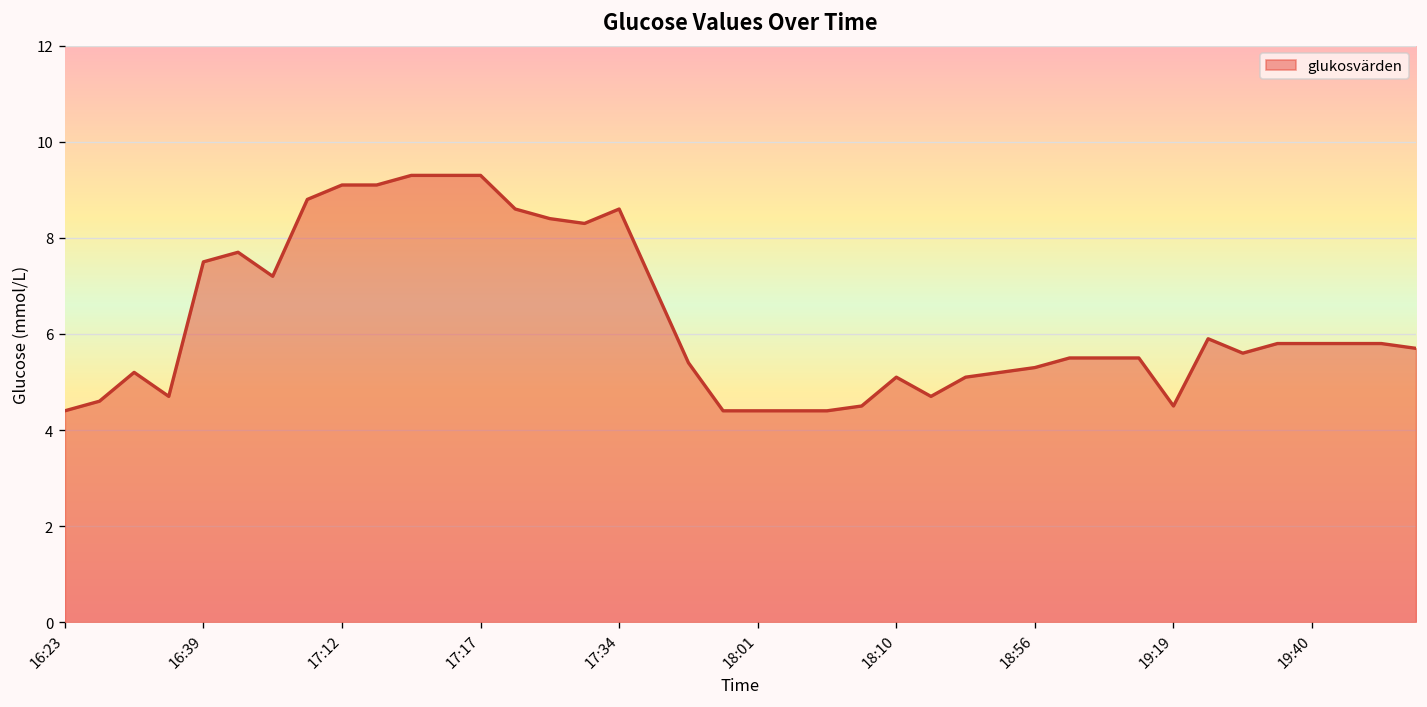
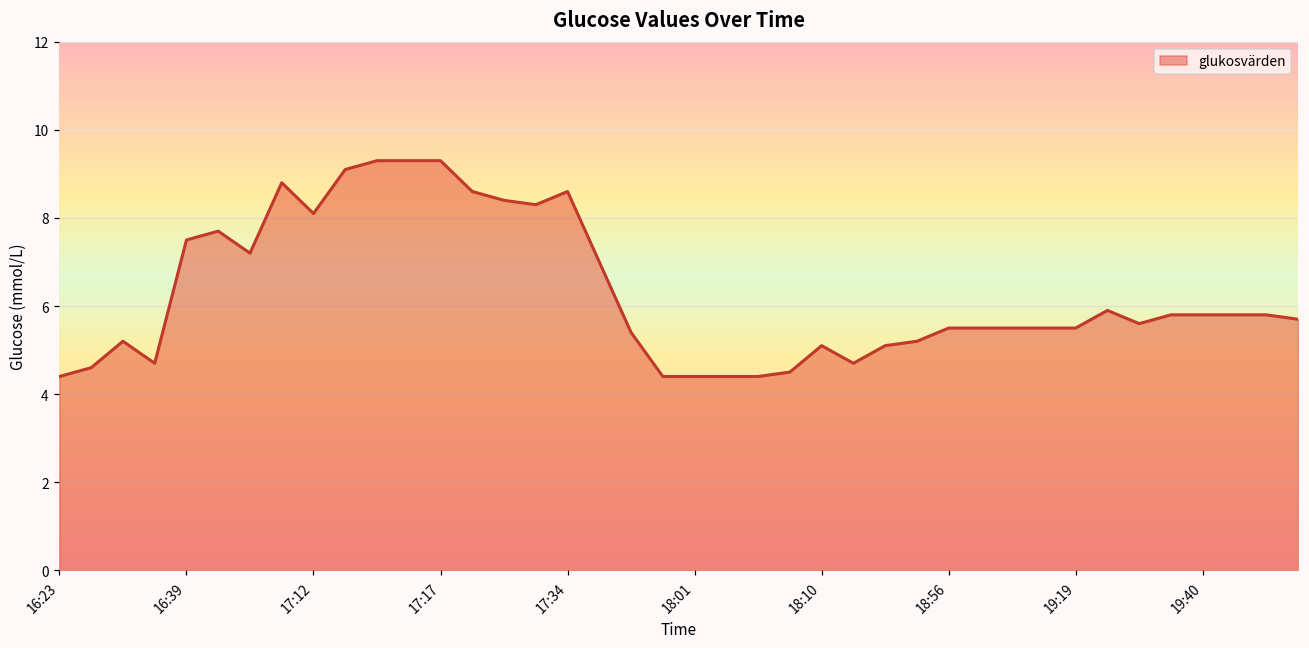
  {
    "16:23": 4.4,
    "16:39": 7.5,
-   "17:12": 9.1,
+   "17:12": 8.1,
    "17:17": 9.3,
    "17:34": 8.6,
    "18:10": 5.1,
-   "18:56": 5.3,
-   "19:19": 4.5
+   "18:56": 5.5,
+   "19:19": 5.5
  }
